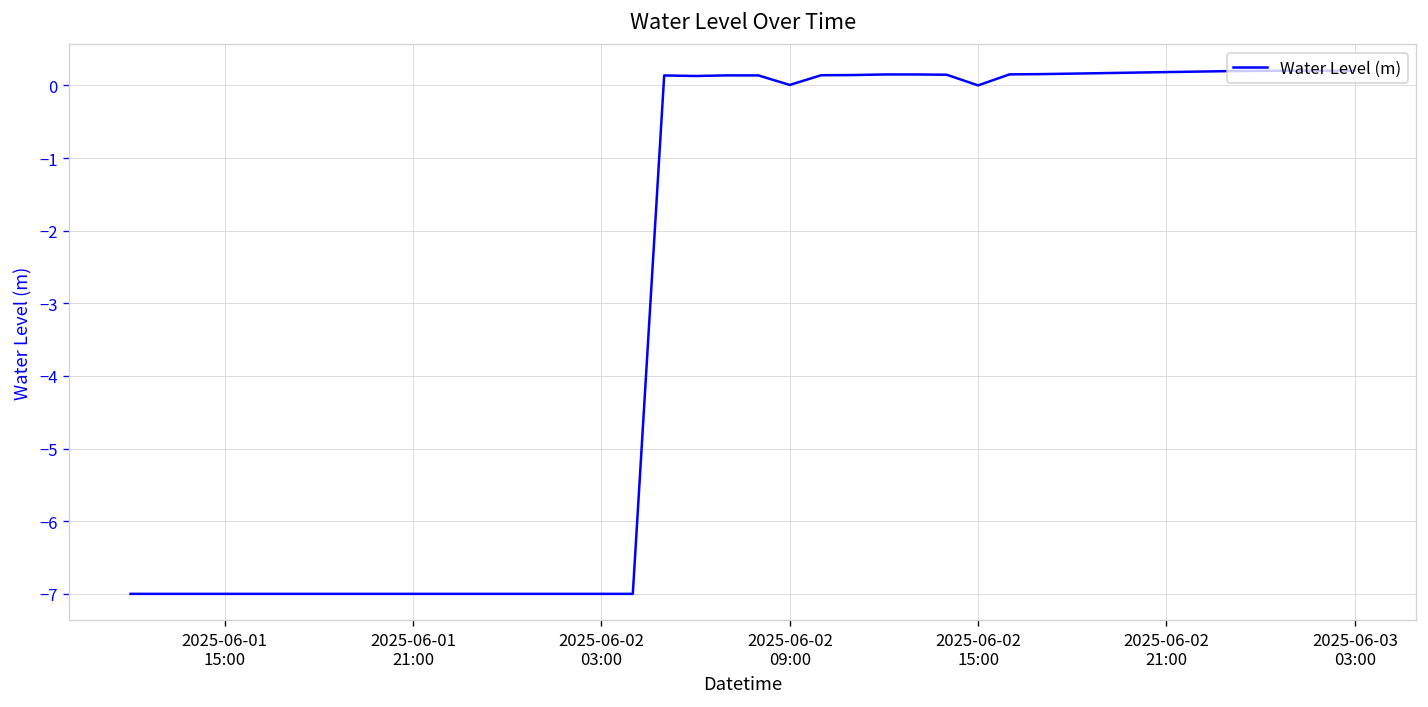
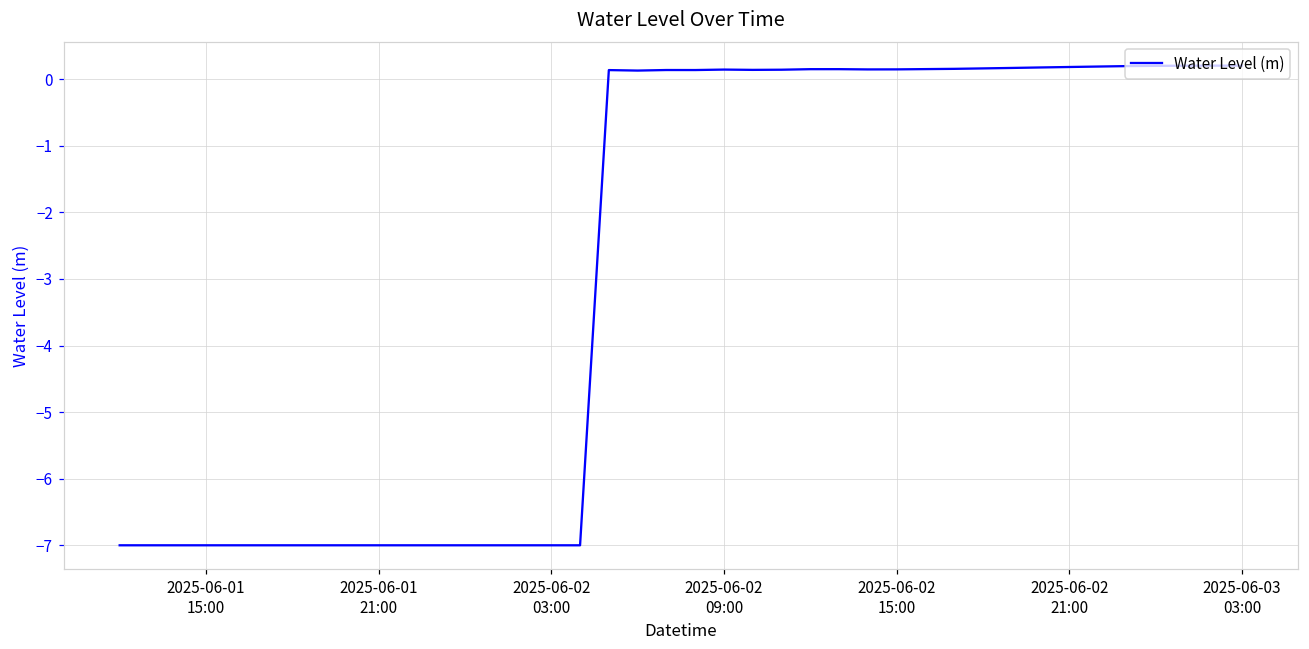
  {
    "2025-06-01 15:00": -7.0,
    "2025-06-01 21:00": -7.0,
    "2025-06-02 03:00": -7.0,
-   "2025-06-02 09:00": 0.0,
-   "2025-06-02 15:00": 0.0,
+   "2025-06-02 09:00": 0.1,
+   "2025-06-02 15:00": 0.1,
    "2025-06-02 21:00": 0.2
  }
